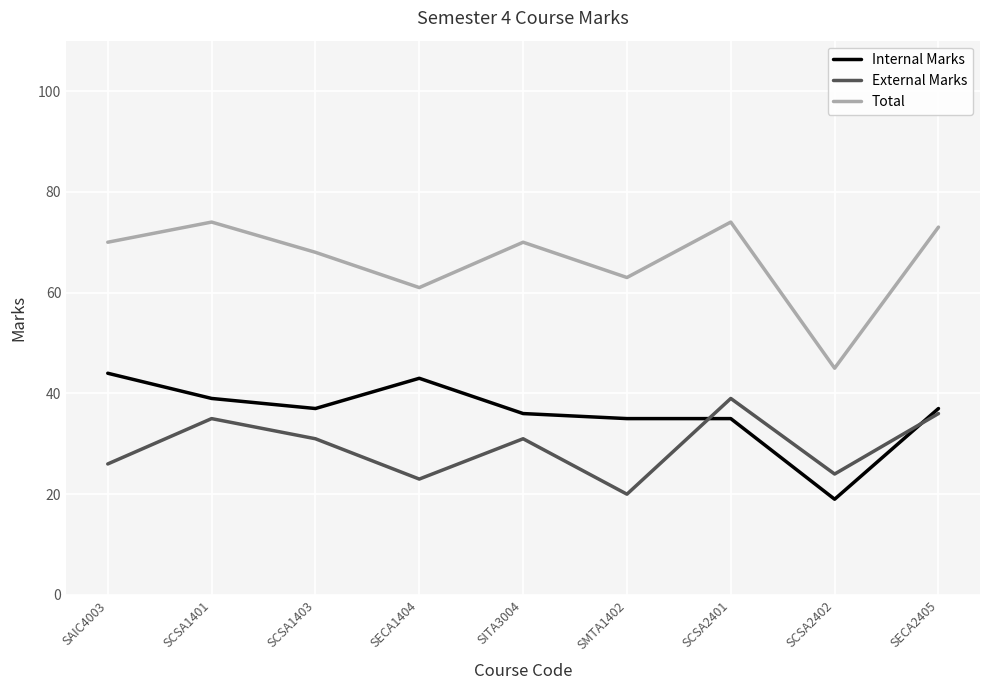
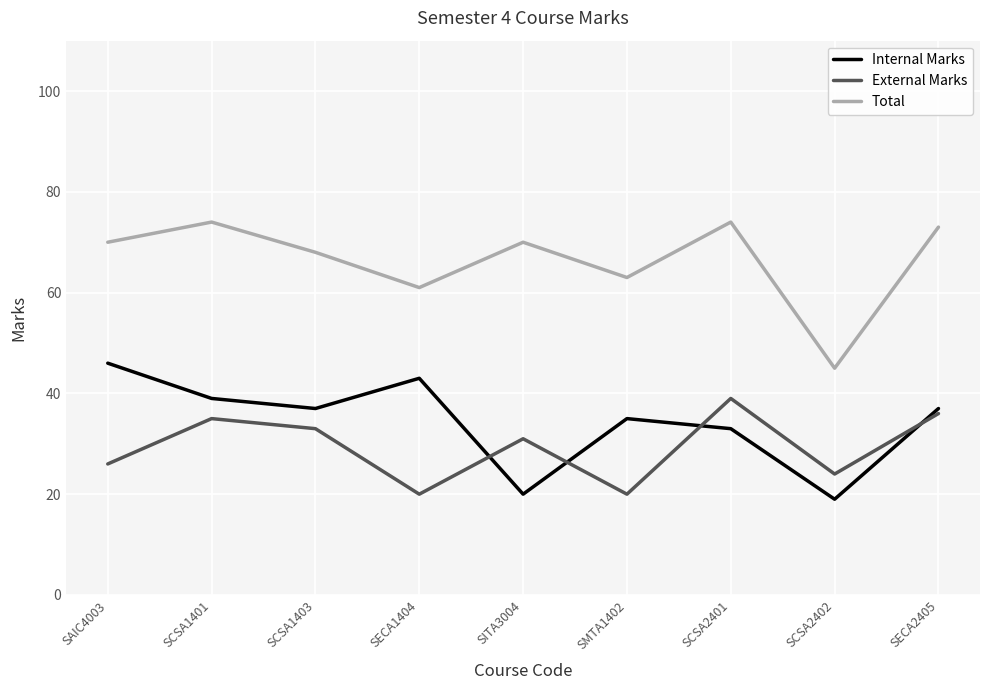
  {
    "Internal Marks": {
-     "SAIC4003": 44,
+     "SAIC4003": 46,
      "SCSA1401": 39,
      "SCSA1403": 37,
      "SECA1404": 43,
-     "SITA3004": 36,
+     "SITA3004": 20,
      "SMTA1402": 35,
-     "SCSA2401": 35,
+     "SCSA2401": 33,
      "SCSA2402": 19,
      "SECA2405": 37
    },
    "External Marks": {
      "SAIC4003": 26,
      "SCSA1401": 35,
-     "SCSA1403": 31,
-     "SECA1404": 23,
+     "SCSA1403": 33,
+     "SECA1404": 20,
      "SITA3004": 31,
      "SMTA1402": 20,
      "SCSA2401": 39,
      "SCSA2402": 24,
      "SECA2405": 36
    },
    "Total": {
      "SAIC4003": 70,
      "SCSA1401": 74,
      "SCSA1403": 68,
      "SECA1404": 61,
      "SITA3004": 70,
      "SMTA1402": 63,
      "SCSA2401": 74,
      "SCSA2402": 45,
      "SECA2405": 73
    }
  }
